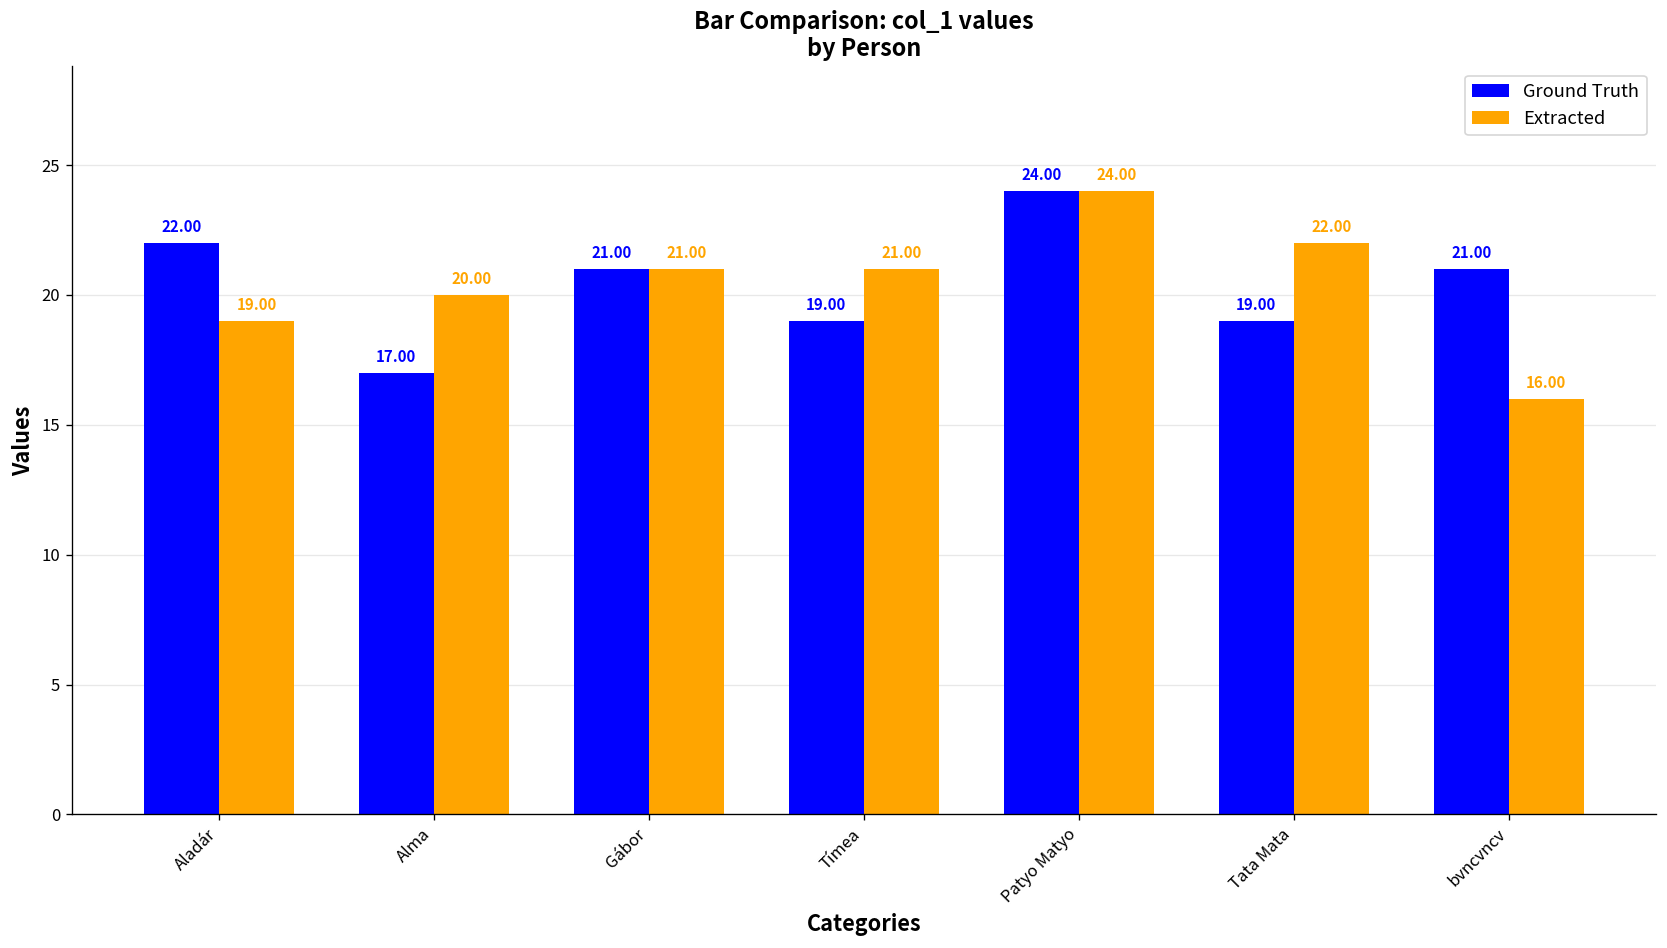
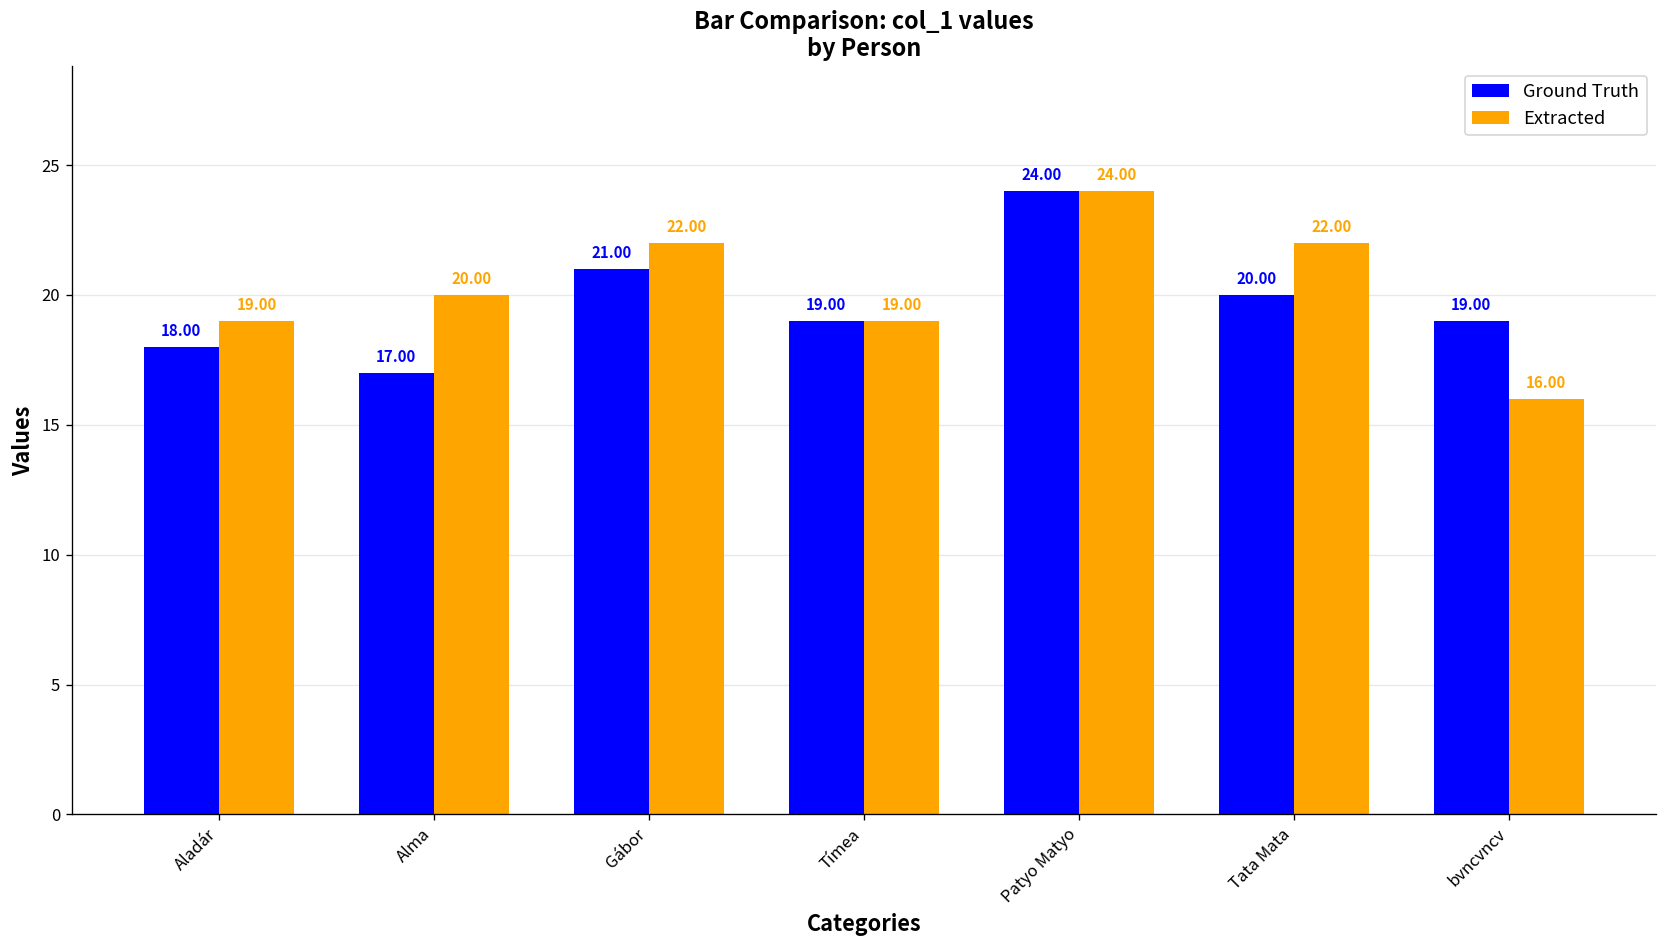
  {
    "Ground Truth": {
-     "Aladár": 22.00,
+     "Aladár": 18.00,
      "Alma": 17.00,
      "Gábor": 21.00,
      "Tímea": 19.00,
      "Patyo Matyo": 24.00,
-     "Tata Mata": 19.00,
-     "bvncvncv": 21.00
+     "Tata Mata": 20.00,
+     "bvncvncv": 19.00
    },
    "Extracted": {
      "Aladár": 19.00,
      "Alma": 20.00,
-     "Gábor": 21.00,
-     "Tímea": 21.00,
+     "Gábor": 22.00,
+     "Tímea": 19.00,
      "Patyo Matyo": 24.00,
      "Tata Mata": 22.00,
      "bvncvncv": 16.00
    }
  }
